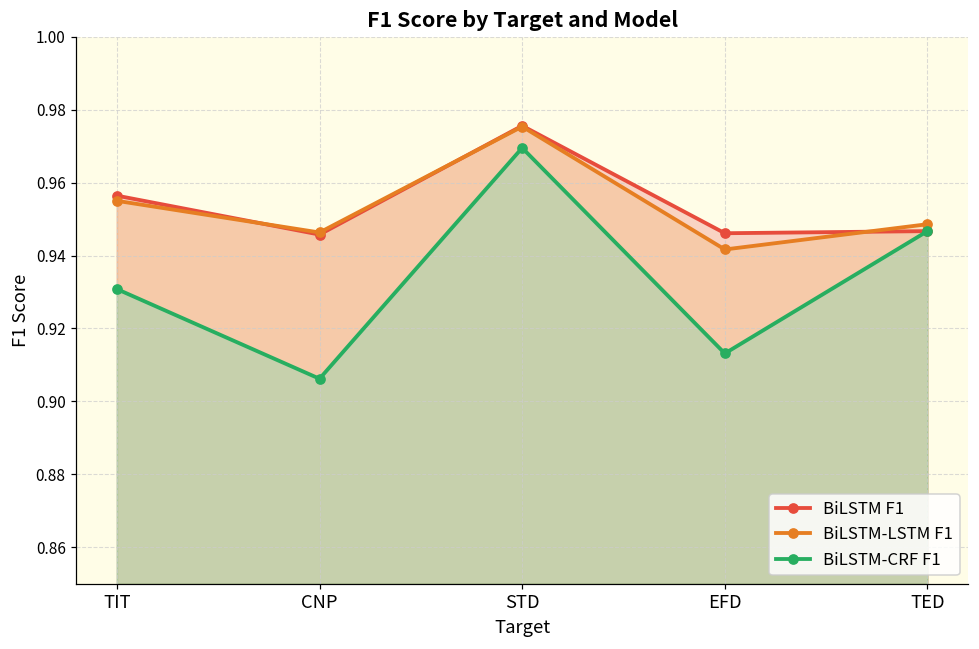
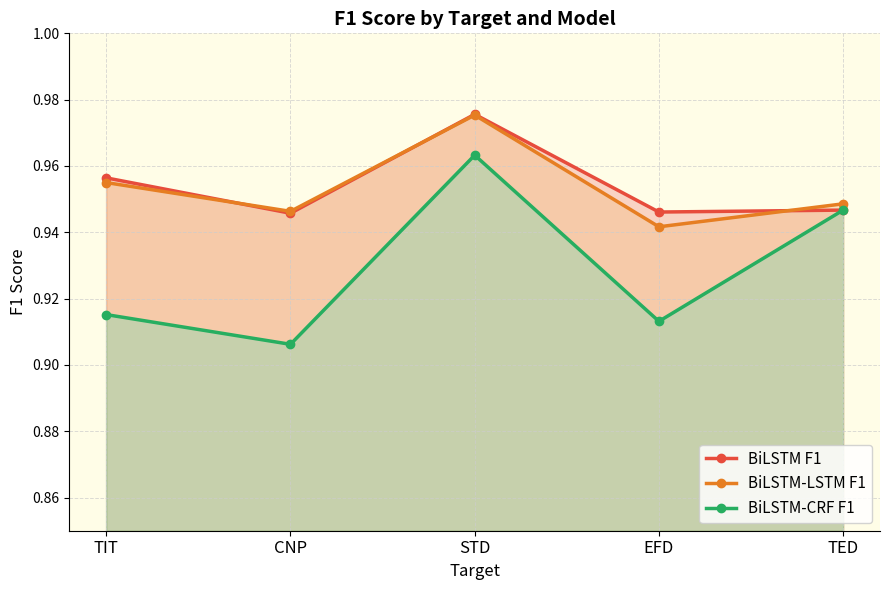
  {
    "BiLSTM-CRF F1": {
-     "TIT": 0.931,
+     "TIT": 0.915,
      "CNP": 0.906,
-     "STD": 0.970,
+     "STD": 0.963,
      "EFD": 0.913
    }
  }
